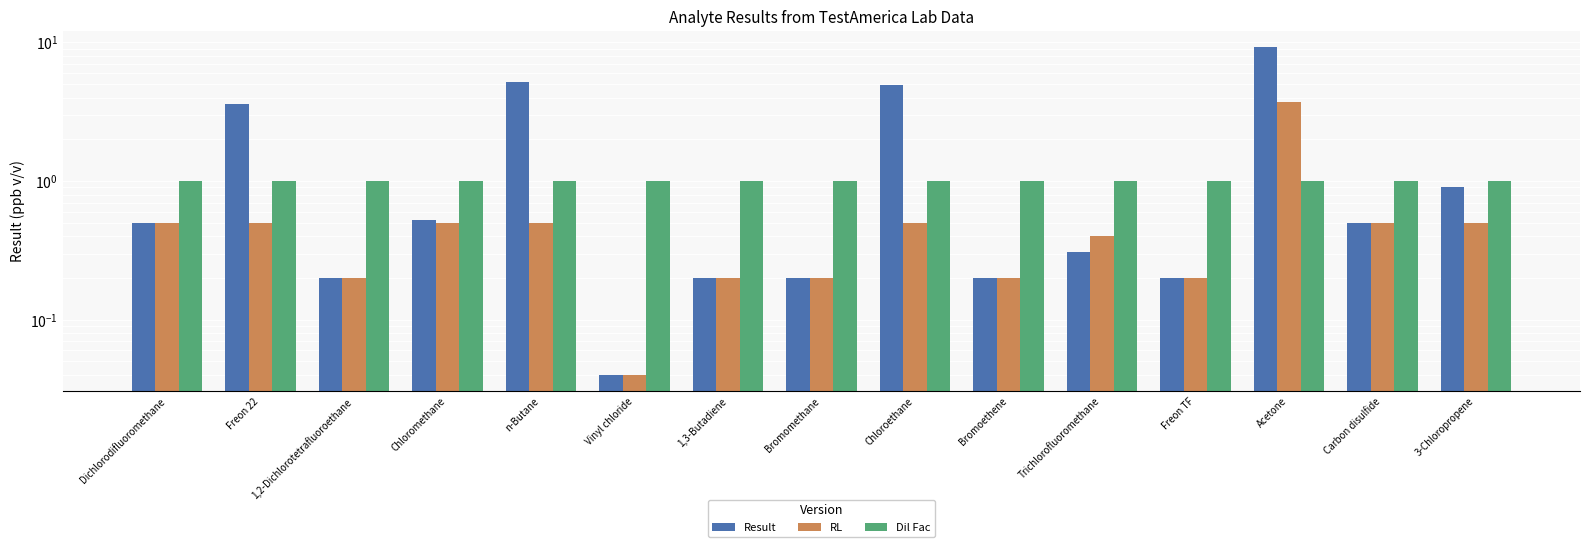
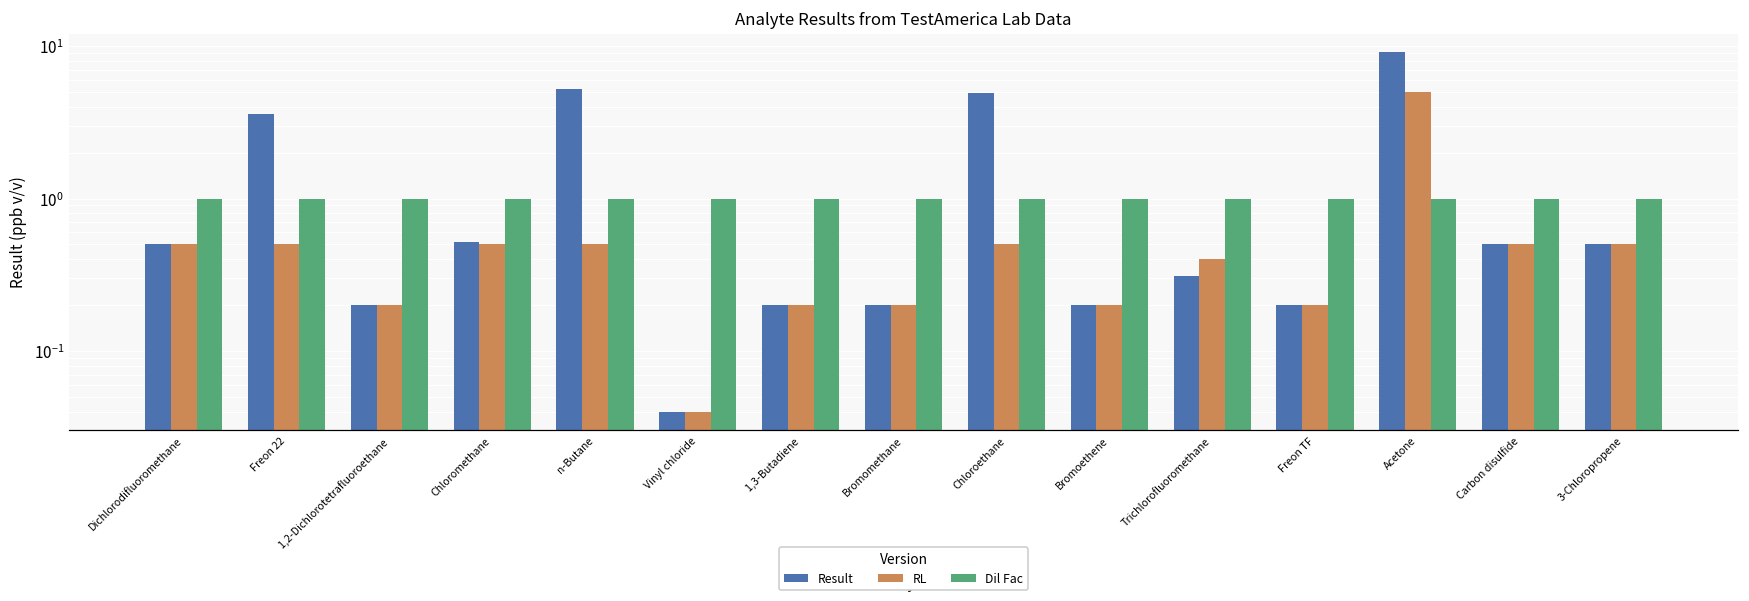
  {
    "Result": {
      "Dichlorodifluoromethane": 0.5,
      "Freon 22": 3.6,
      "1,2-Dichlorotetrafluoroethane": 0.2,
      "Chloromethane": 0.5,
      "n-Butane": 5.2,
      "Vinyl chloride": 0.040,
      "1,3-Butadiene": 0.2,
      "Bromomethane": 0.2,
      "Chloroethane": 4.9,
      "Bromoethene": 0.2,
      "Trichlorofluoromethane": 0.3,
      "Freon TF": 0.2,
      "Acetone": 9,
      "Carbon disulfide": 0.5,
-     "3-Chloropropene": 0.9
+     "3-Chloropropene": 0.5
    },
    "RL": {
      "Dichlorodifluoromethane": 0.5,
      "Freon 22": 0.5,
      "1,2-Dichlorotetrafluoroethane": 0.2,
      "Chloromethane": 0.5,
      "n-Butane": 0.5,
      "Vinyl chloride": 0.040,
      "1,3-Butadiene": 0.2,
      "Bromomethane": 0.2,
      "Chloroethane": 0.5,
      "Bromoethene": 0.2,
      "Trichlorofluoromethane": 0.4,
      "Freon TF": 0.2,
-     "Acetone": 3.7,
+     "Acetone": 5.0,
      "Carbon disulfide": 0.5,
      "3-Chloropropene": 0.5
    },
    "Dil Fac": {
      "Dichlorodifluoromethane": 1.0,
      "Freon 22": 1.0,
      "1,2-Dichlorotetrafluoroethane": 1.0,
      "Chloromethane": 1.0,
      "n-Butane": 1.0,
      "Vinyl chloride": 1.0,
      "1,3-Butadiene": 1.0,
      "Bromomethane": 1.0,
      "Chloroethane": 1.0,
      "Bromoethene": 1.0,
      "Trichlorofluoromethane": 1.0,
      "Freon TF": 1.0,
      "Acetone": 1.0,
      "Carbon disulfide": 1.0,
      "3-Chloropropene": 1.0
    }
  }
